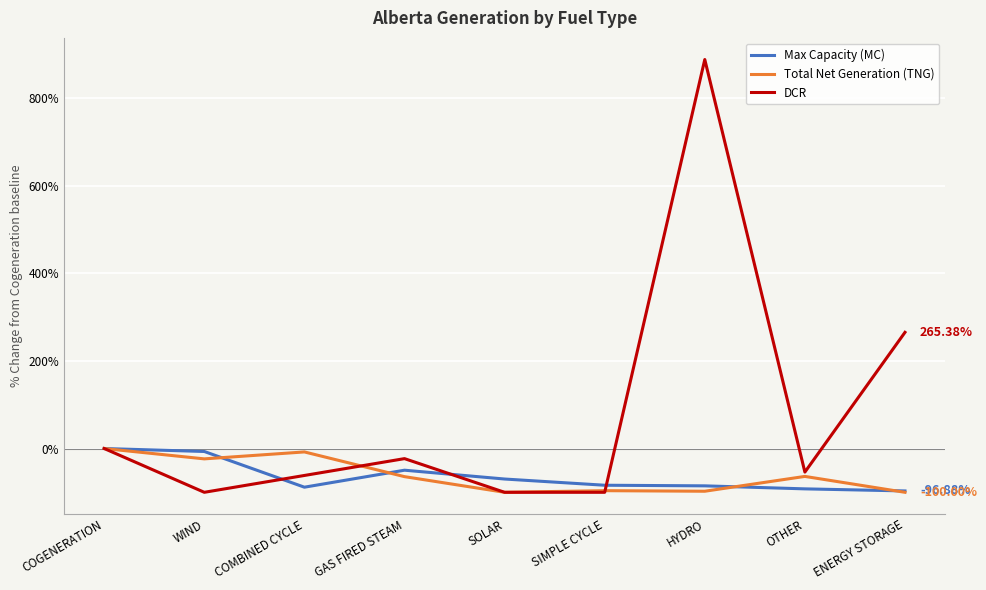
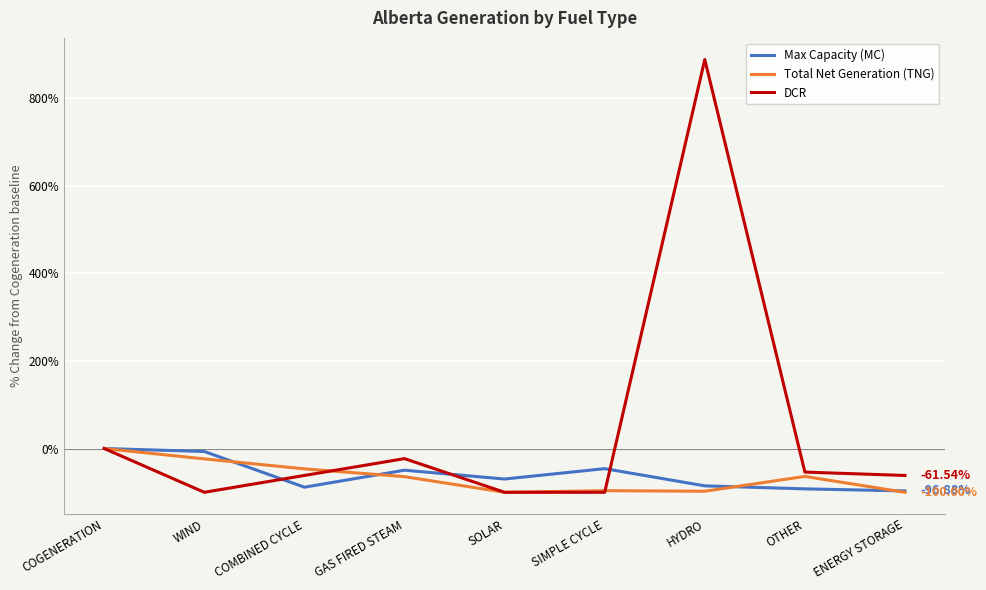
  {
    "Max Capacity (MC)": {
      "WIND": "-10%",
      "COMBINED CYCLE": "-90%",
      "GAS FIRED STEAM": "-50%",
      "SOLAR": "-70%",
-     "SIMPLE CYCLE": "-80%",
+     "SIMPLE CYCLE": "-50%",
      "HYDRO": "-90%",
      "OTHER": "-90%"
    },
    "Total Net Generation (TNG)": {
      "WIND": "-20%",
-     "COMBINED CYCLE": "-10%",
+     "COMBINED CYCLE": "-50%",
      "GAS FIRED STEAM": "-60%",
      "HYDRO": "-100%",
      "OTHER": "-60%"
    },
    "DCR": {
-     "ENERGY STORAGE": "265.38%"
+     "ENERGY STORAGE": "-61.54%"
    }
  }
